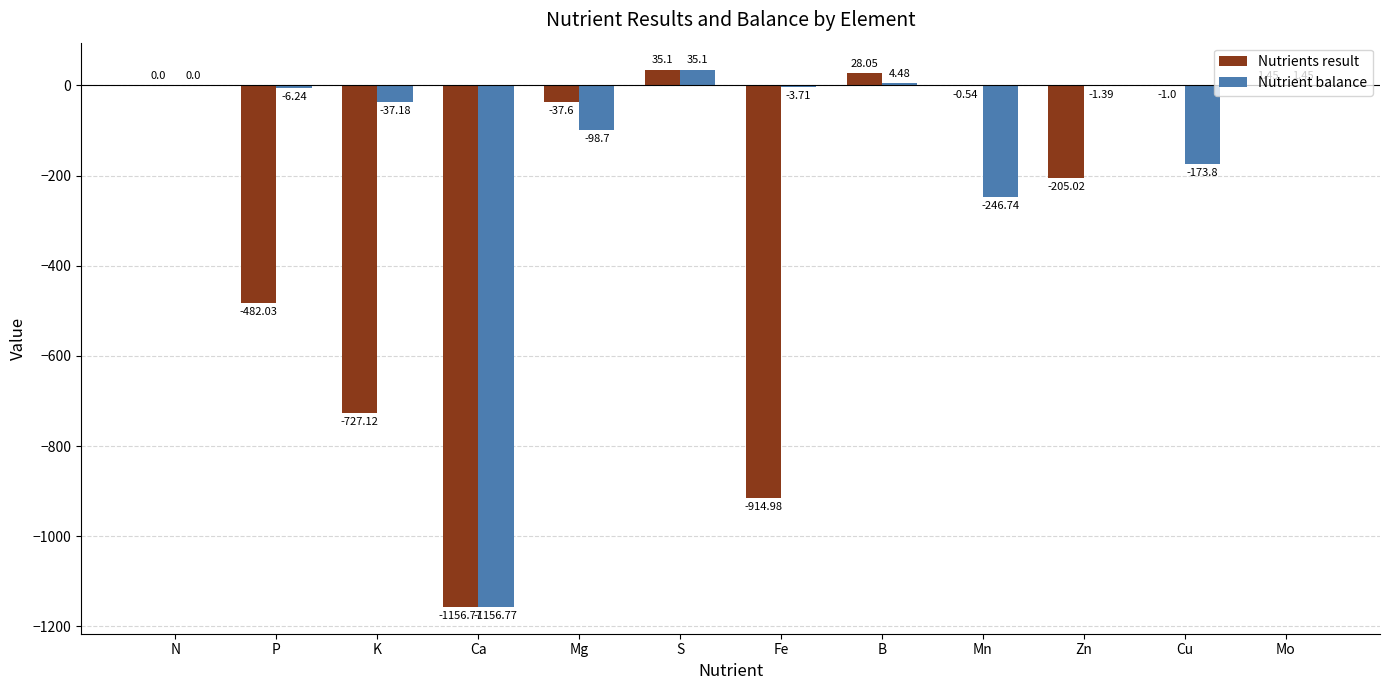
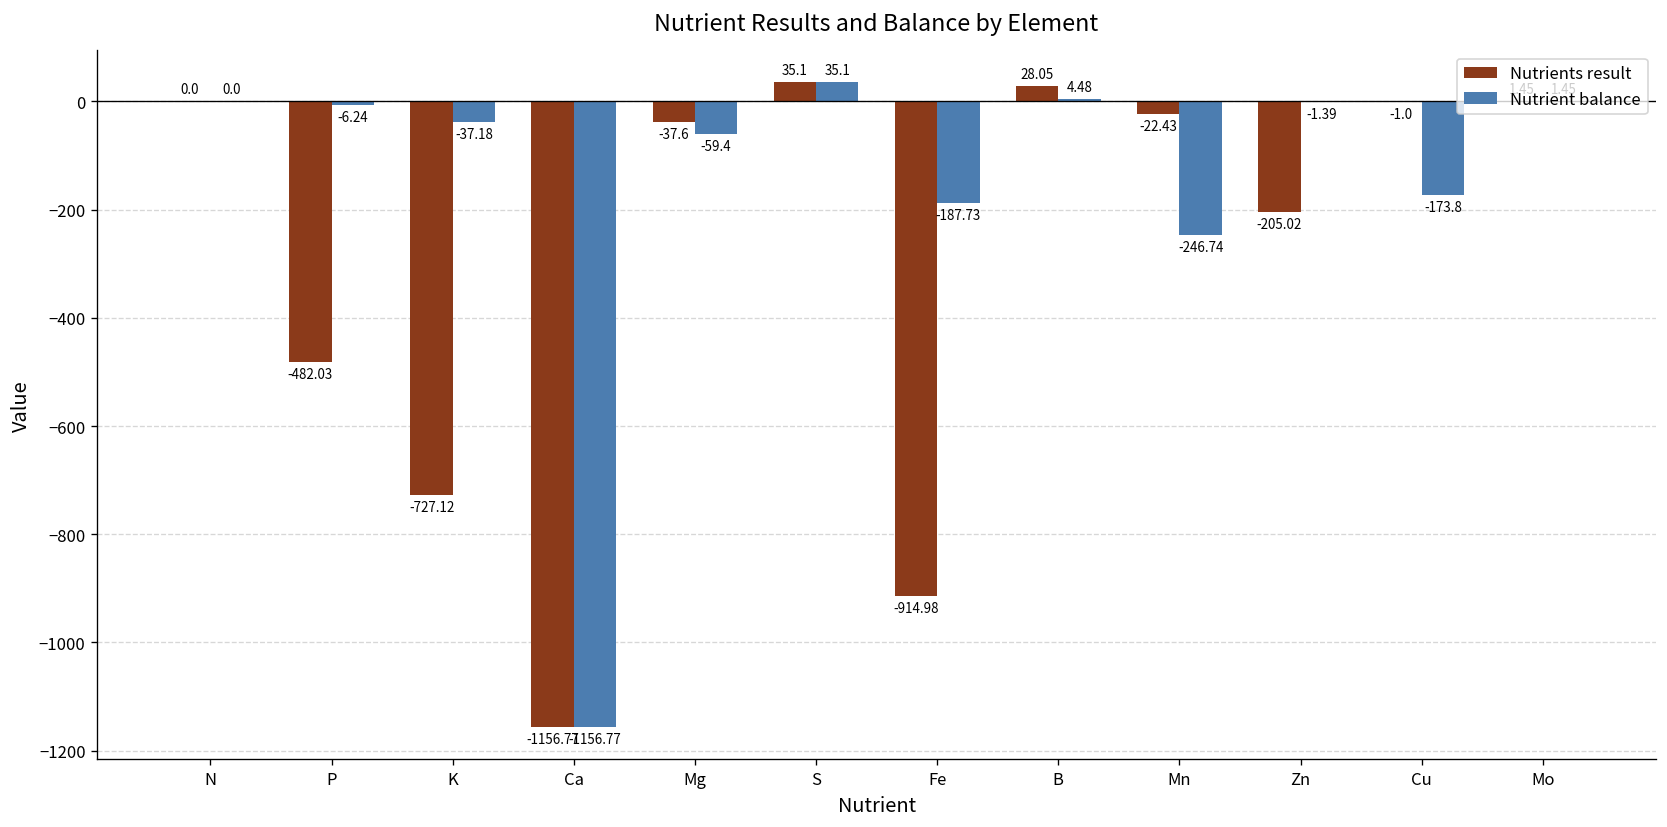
  {
    "Nutrients result": {
      "N": 0.0,
      "P": -482.03,
      "K": -727.12,
      "Mg": -37.6,
      "S": 35.1,
      "Fe": -914.98,
      "B": 28.05,
-     "Mn": -0.54,
+     "Mn": -22.43,
      "Zn": -205.02,
      "Cu": -1.0
    },
    "Nutrient balance": {
      "N": 0.0,
      "P": -6.24,
      "K": -37.18,
-     "Mg": -98.7,
+     "Mg": -59.4,
      "S": 35.1,
-     "Fe": -3.71,
+     "Fe": -187.73,
      "B": 4.48,
      "Mn": -246.74,
      "Zn": -1.39,
      "Cu": -173.8
    }
  }
